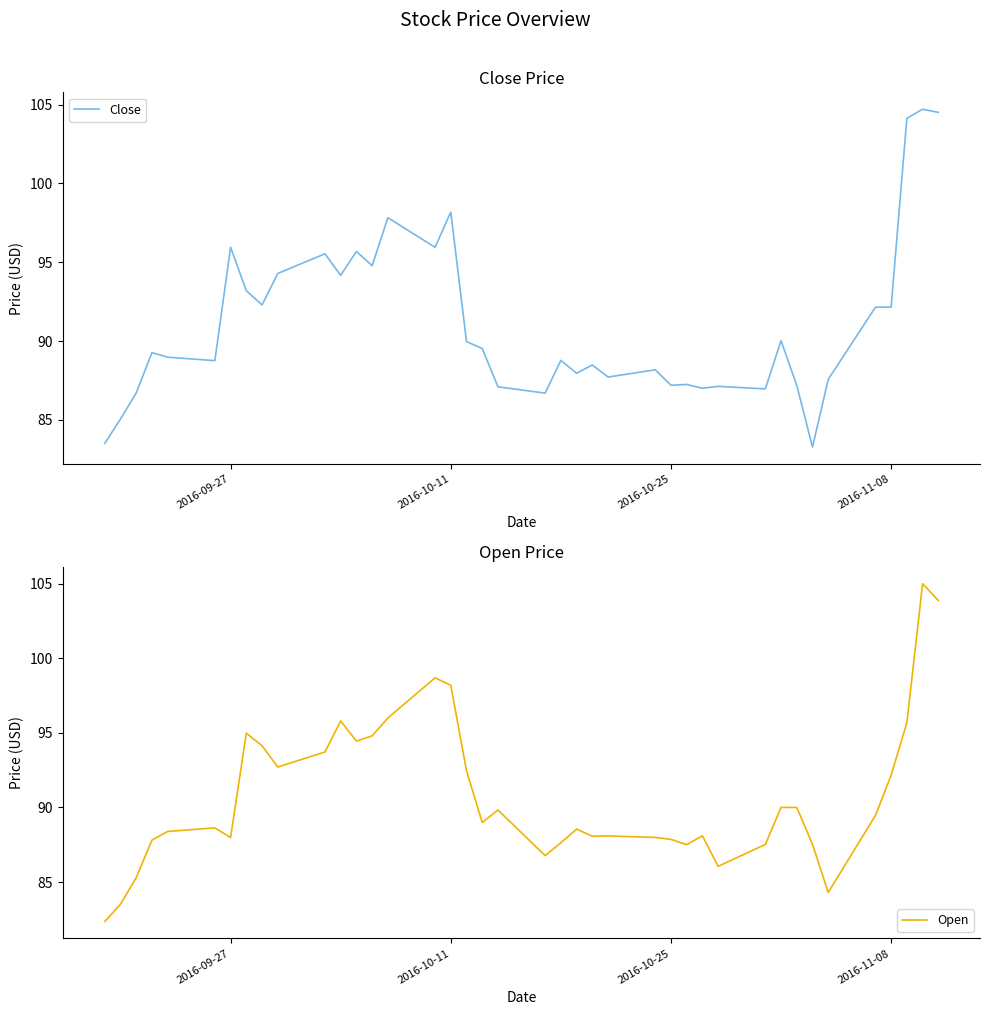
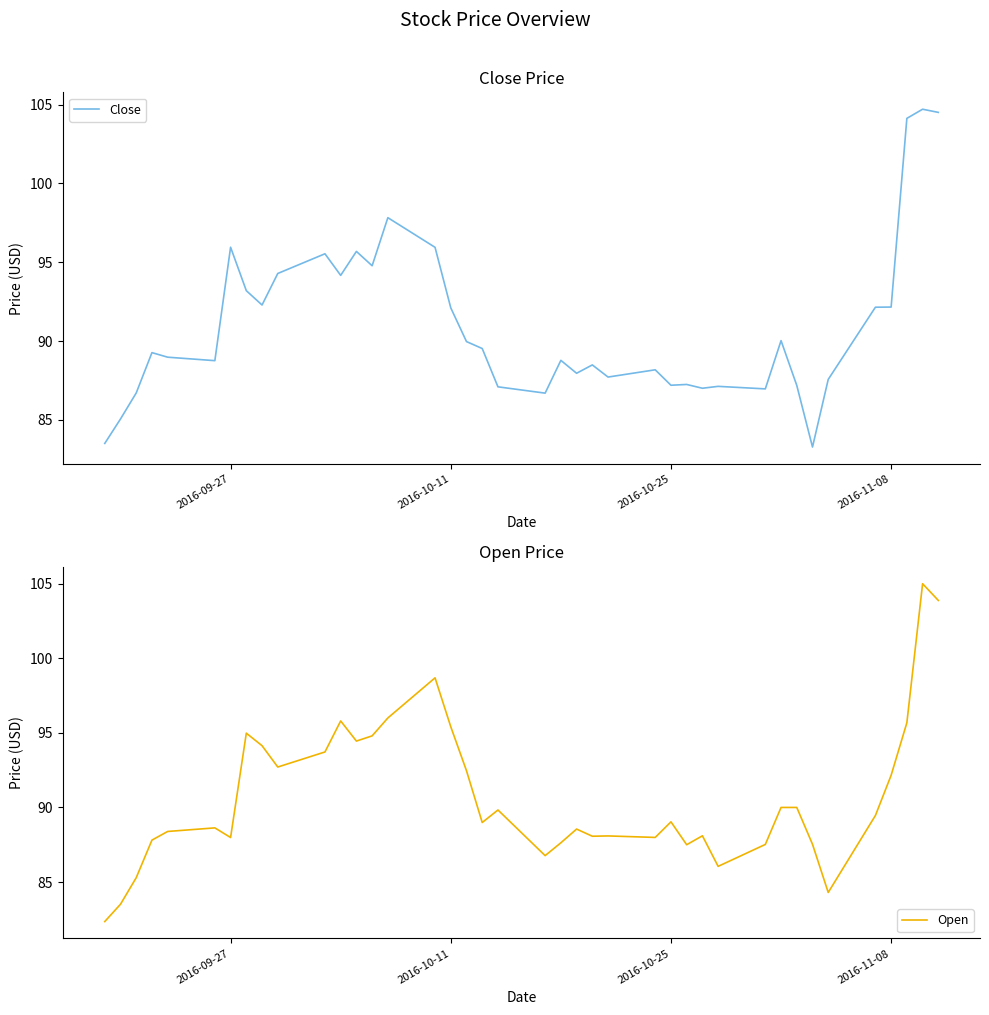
  {
    "Close Price": {
      "2016-09-27": 96.0,
-     "2016-10-11": 98.2,
+     "2016-10-11": 92.1,
      "2016-10-25": 87.2,
      "2016-11-08": 92.2
    },
    "Open Price": {
      "2016-09-27": 88.0,
-     "2016-10-11": 98.2,
-     "2016-10-25": 87.9,
+     "2016-10-11": 95.4,
+     "2016-10-25": 89.0,
      "2016-11-08": 92.2
    }
  }
